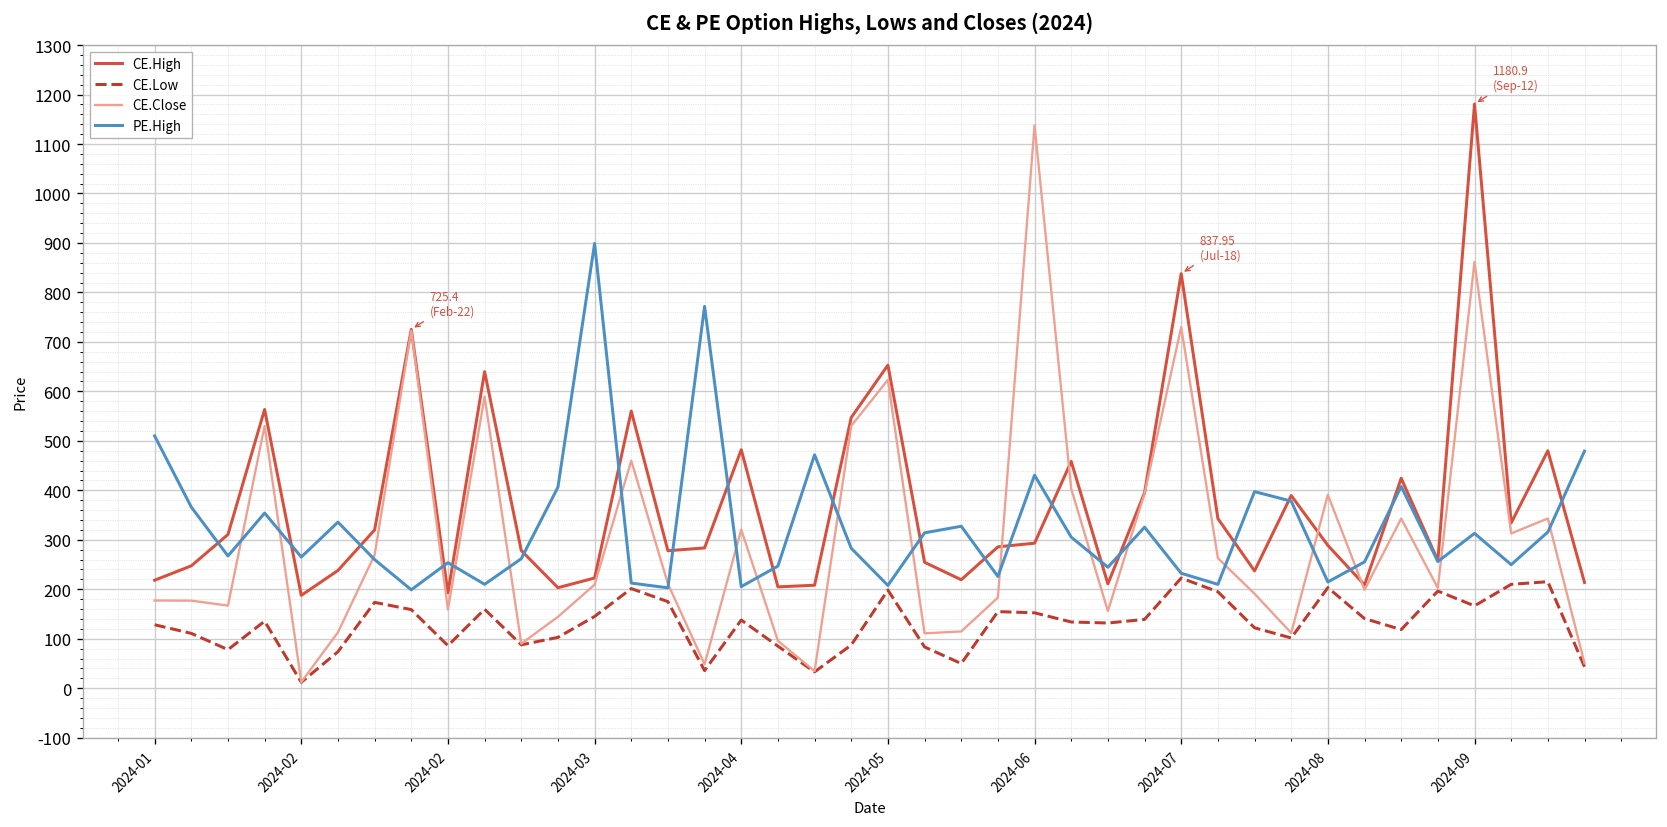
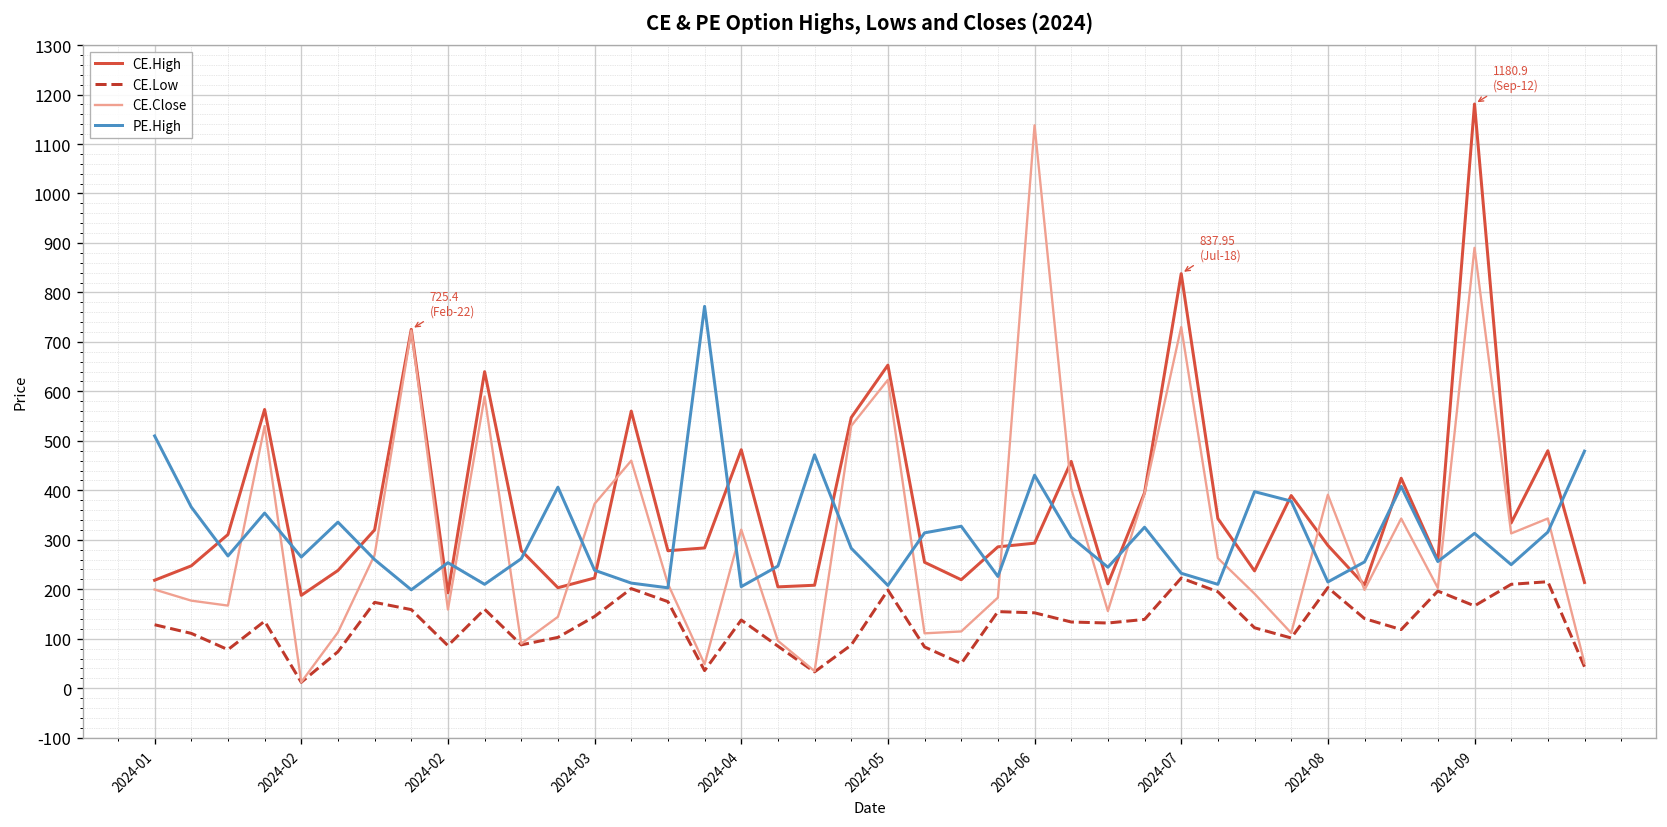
  {
    "CE.Close": {
-     "2024-01": 180,
-     "2024-03": 210,
+     "2024-01": 200,
+     "2024-03": 370,
      "2024-04": 320,
      "2024-05": 620,
      "2024-06": 1140,
      "2024-07": 730,
      "2024-08": 390,
-     "2024-09": 860
+     "2024-09": 890
    },
    "PE.High": {
      "2024-01": 510,
-     "2024-03": 900,
+     "2024-03": 240,
      "2024-04": 210,
      "2024-05": 210,
      "2024-06": 430,
      "2024-07": 230,
      "2024-08": 210,
      "2024-09": 310
    }
  }
